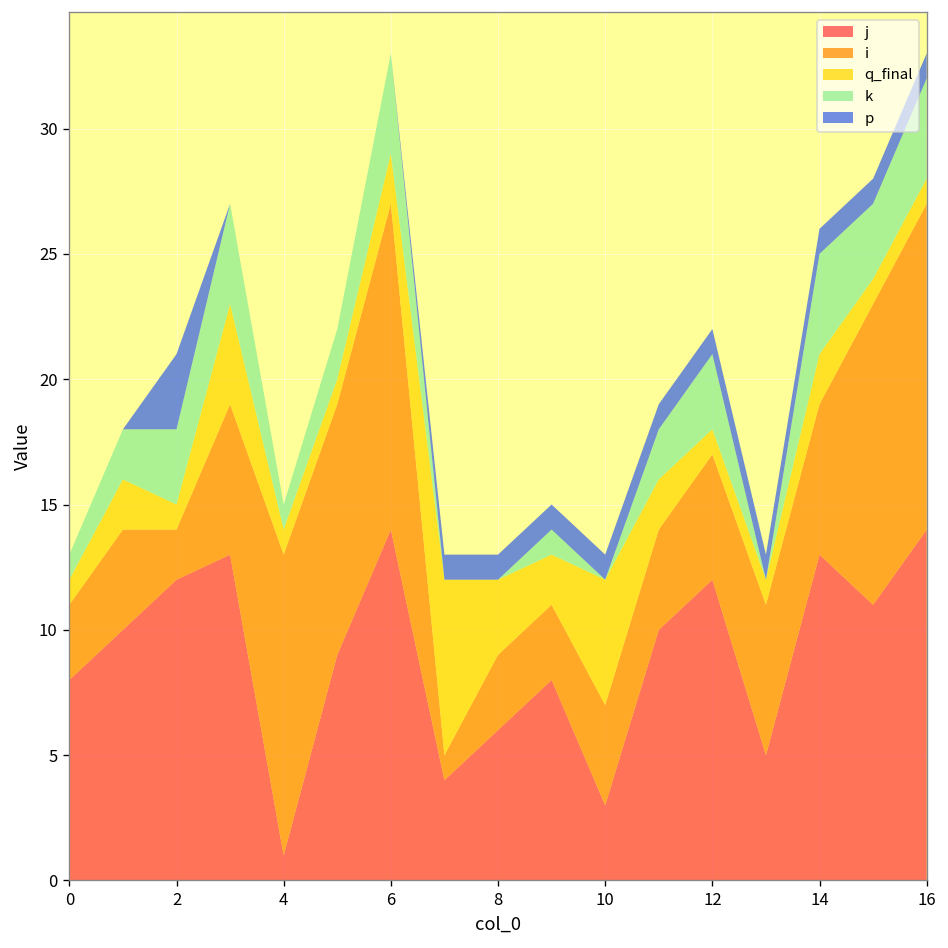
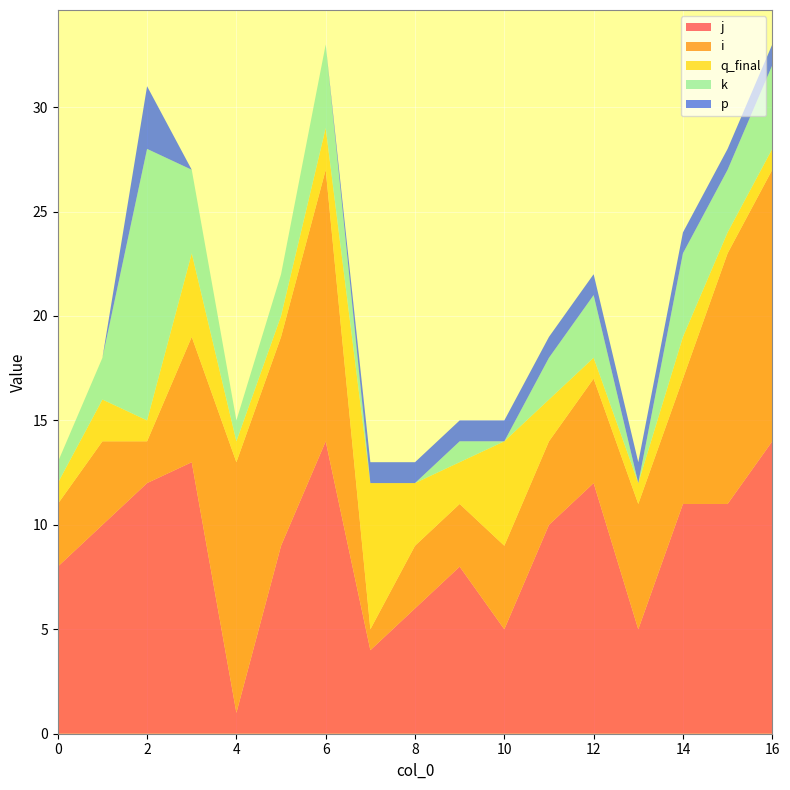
  {
    "j": {
      "0": 8,
      "2": 12,
      "4": 1,
      "6": 14,
      "8": 6,
-     "10": 3,
+     "10": 5,
      "12": 12,
-     "14": 13,
+     "14": 11,
      "16": 14
    },
    "i": {
      "0": 3,
      "2": 2,
      "4": 12,
      "6": 13,
      "8": 3,
      "10": 4,
      "12": 5,
      "14": 6,
      "16": 13
    },
    "q_final": {
      "0": 1,
      "2": 1,
      "4": 1,
      "6": 2,
      "12": 1,
      "14": 2,
      "16": 1
    },
    "k": {
-     "2": 3,
+     "2": 13,
      "12": 3,
      "14": 4,
      "16": 4
    },
    "p": {
      "2": 3,
      "8": 1,
      "10": 1,
      "12": 1,
      "14": 1,
      "16": 1
    }
  }
